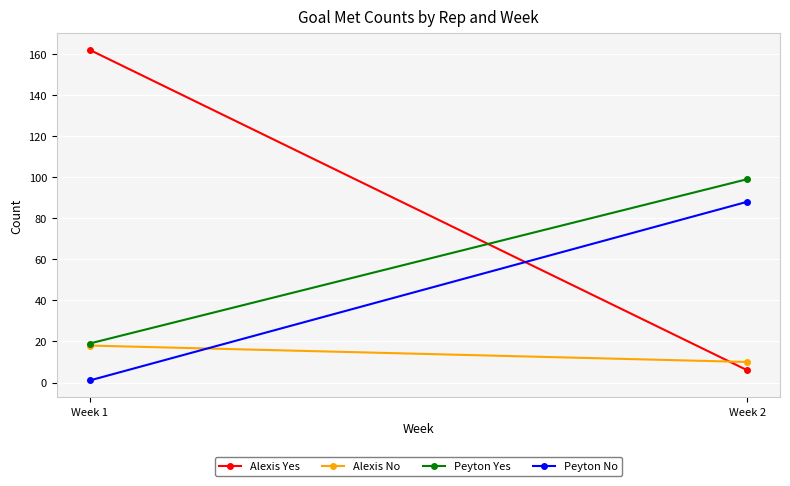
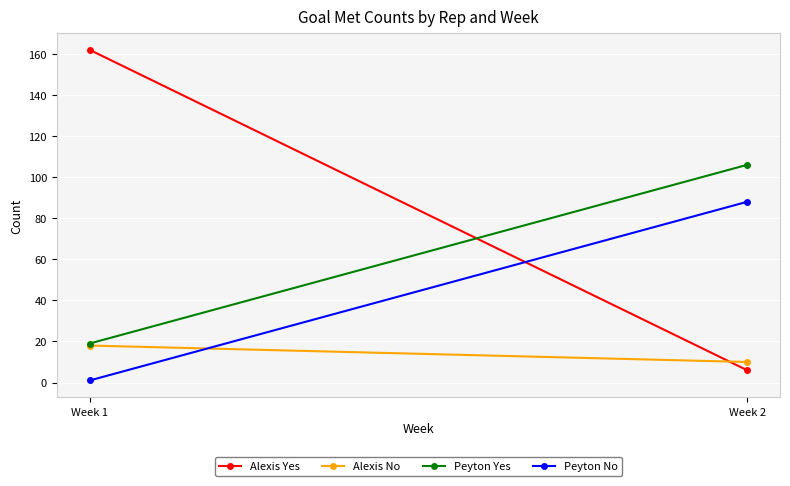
  {
    "Alexis Yes": {
      "Week 1": 162,
      "Week 2": 6
    },
    "Alexis No": {
      "Week 2": 10
    },
    "Peyton Yes": {
-     "Week 2": 99
+     "Week 2": 106
    },
    "Peyton No": {
      "Week 1": 1,
      "Week 2": 88
    }
  }
